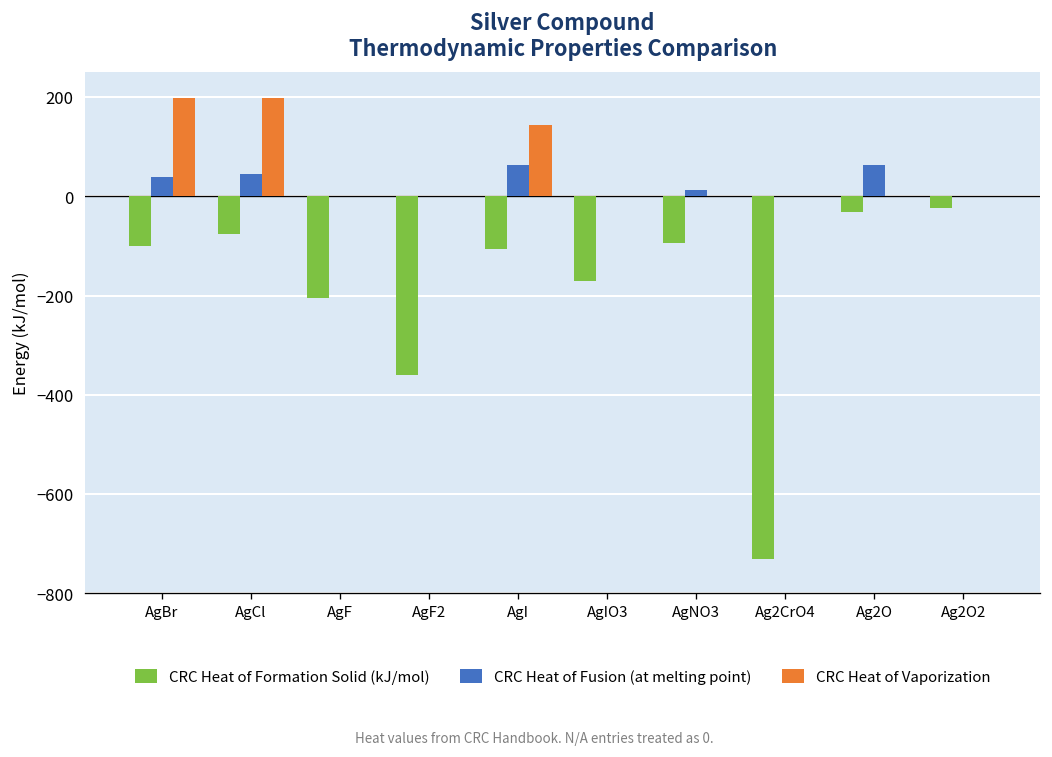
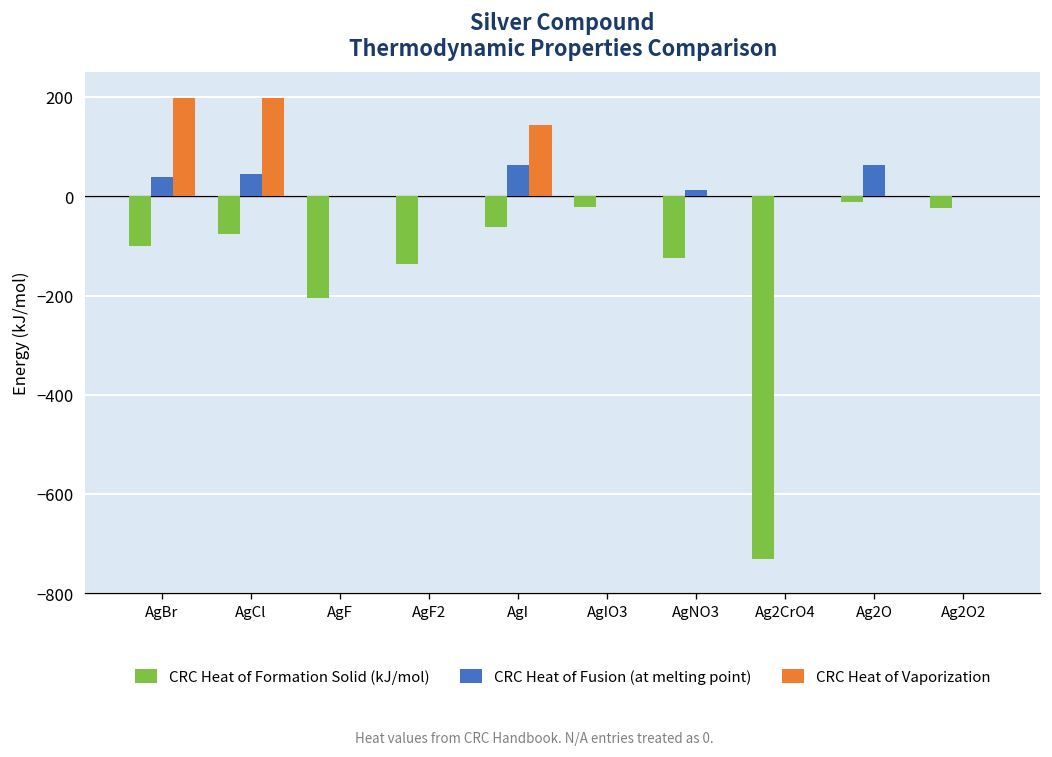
  {
    "CRC Heat of Formation Solid (kJ/mol)": {
      "AgBr": -100,
      "AgCl": -80,
      "AgF": -200,
-     "AgF2": -360,
-     "AgI": -110,
-     "AgIO3": -170,
-     "AgNO3": -90,
+     "AgF2": -140,
+     "AgI": -60,
+     "AgIO3": -20,
+     "AgNO3": -120,
      "Ag2CrO4": -730,
-     "Ag2O": -30,
+     "Ag2O": -10,
      "Ag2O2": -20
    },
    "CRC Heat of Fusion (at melting point)": {
      "AgBr": 40,
      "AgCl": 50,
      "AgF": 0,
      "AgF2": 0,
      "AgI": 60,
      "AgIO3": 0,
      "AgNO3": 10,
      "Ag2CrO4": 0,
      "Ag2O": 60,
      "Ag2O2": 0
    },
    "CRC Heat of Vaporization": {
      "AgBr": 200,
      "AgCl": 200,
      "AgF": 0,
      "AgF2": 0,
      "AgI": 140,
      "AgIO3": 0,
      "AgNO3": 0,
      "Ag2CrO4": 0,
      "Ag2O": 0,
      "Ag2O2": 0
    }
  }
